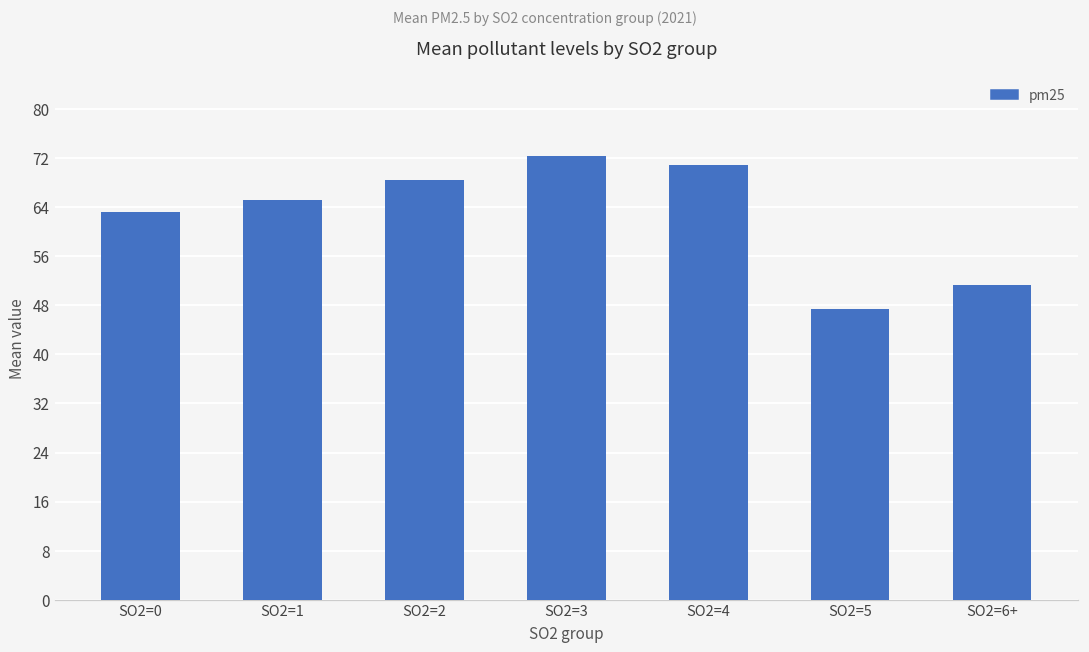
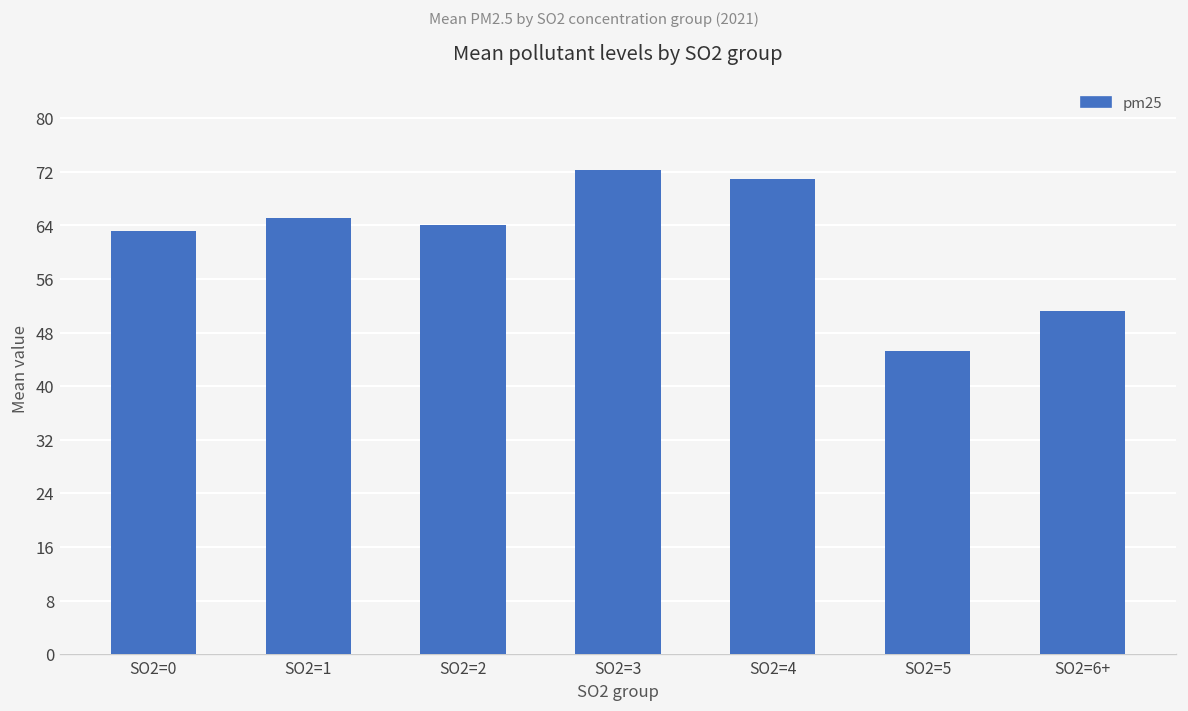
  {
    "SO2=0": 63,
    "SO2=1": 65,
-   "SO2=2": 68,
+   "SO2=2": 64,
    "SO2=3": 72,
    "SO2=4": 71,
-   "SO2=5": 47,
+   "SO2=5": 45,
    "SO2=6+": 51
  }
